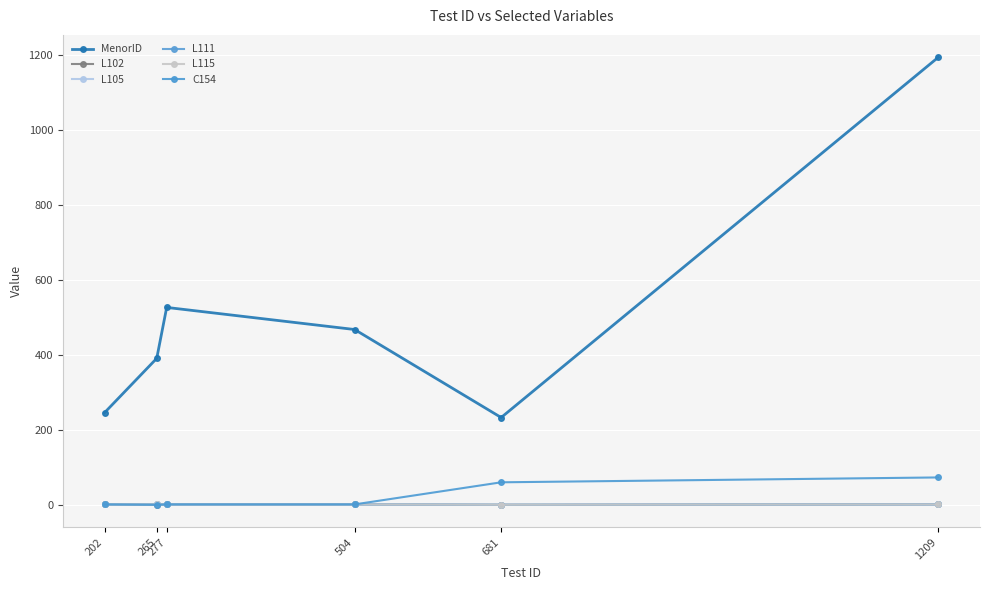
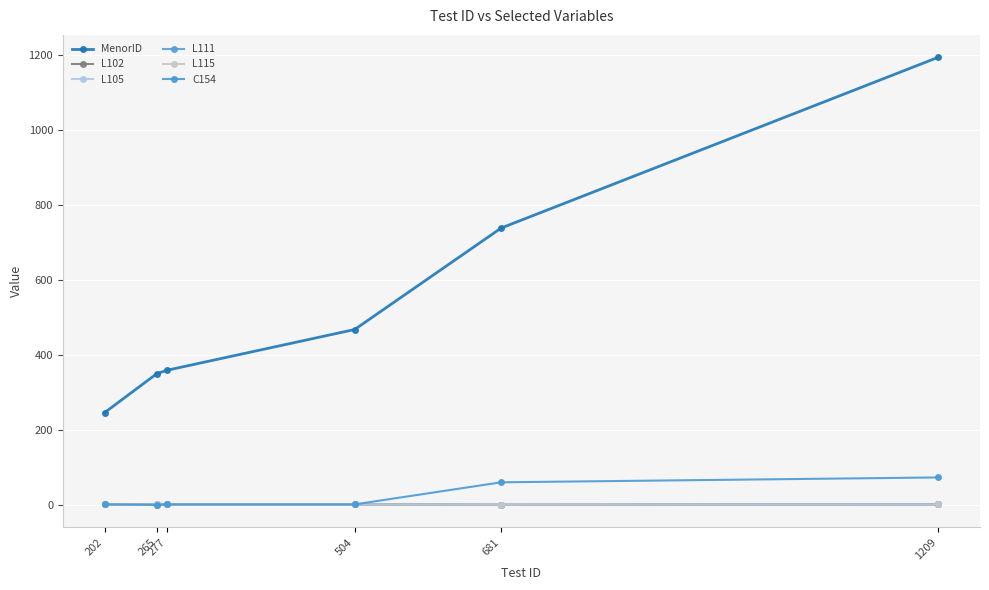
  {
    "MenorID": {
      "202": 250,
-     "265": 390,
-     "277": 530,
+     "265": 350,
+     "277": 360,
      "504": 470,
-     "681": 230,
+     "681": 740,
      "1209": 1200
    },
    "C154": {
      "681": 60,
      "1209": 70
    }
  }
